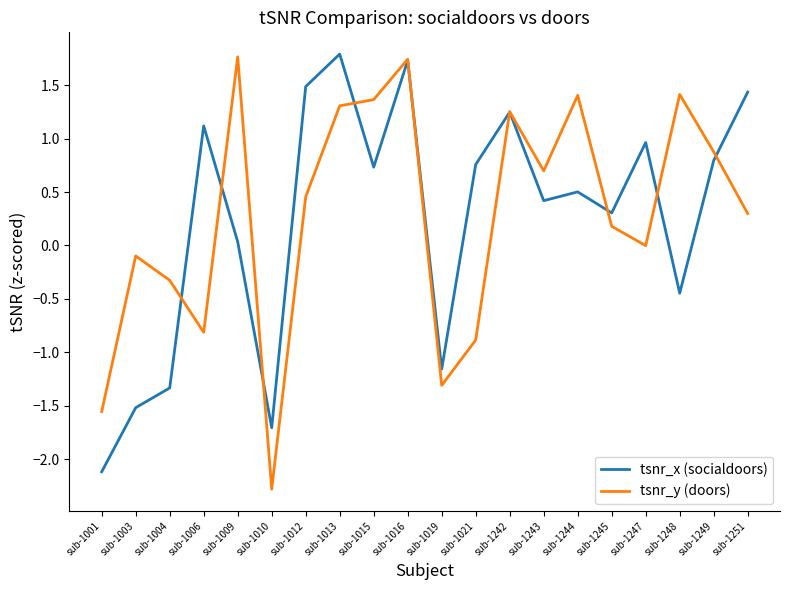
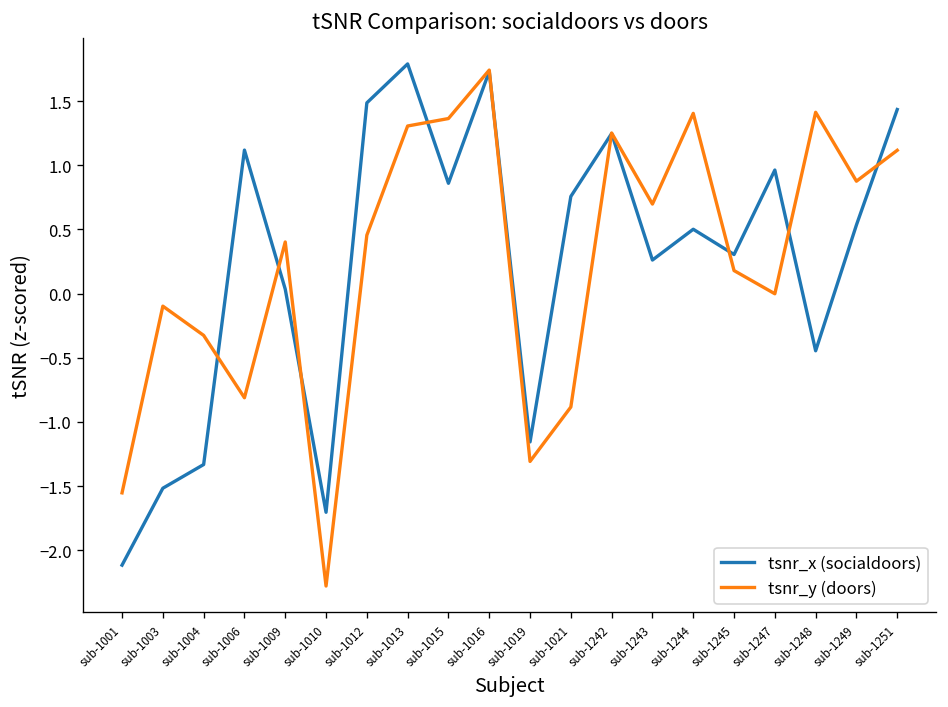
  {
    "tsnr_x (socialdoors)": {
      "sub-1001": -2.12,
      "sub-1003": -1.52,
      "sub-1004": -1.33,
      "sub-1006": 1.12,
      "sub-1009": 0.03,
      "sub-1010": -1.70,
      "sub-1012": 1.49,
      "sub-1013": 1.79,
-     "sub-1015": 0.73,
+     "sub-1015": 0.86,
      "sub-1019": -1.16,
      "sub-1021": 0.76,
-     "sub-1243": 0.42,
+     "sub-1243": 0.26,
      "sub-1244": 0.50,
      "sub-1245": 0.30,
      "sub-1247": 0.96,
      "sub-1248": -0.45,
-     "sub-1249": 0.79,
+     "sub-1249": 0.53,
      "sub-1251": 1.43
    },
    "tsnr_y (doors)": {
      "sub-1001": -1.55,
      "sub-1003": -0.10,
      "sub-1004": -0.33,
      "sub-1006": -0.81,
-     "sub-1009": 1.76,
+     "sub-1009": 0.40,
      "sub-1010": -2.28,
      "sub-1012": 0.46,
      "sub-1013": 1.31,
      "sub-1015": 1.36,
      "sub-1019": -1.31,
      "sub-1021": -0.88,
      "sub-1243": 0.70,
      "sub-1244": 1.40,
      "sub-1245": 0.18,
      "sub-1247": 0.00,
      "sub-1248": 1.41,
      "sub-1249": 0.88,
-     "sub-1251": 0.30
+     "sub-1251": 1.12
    }
  }
